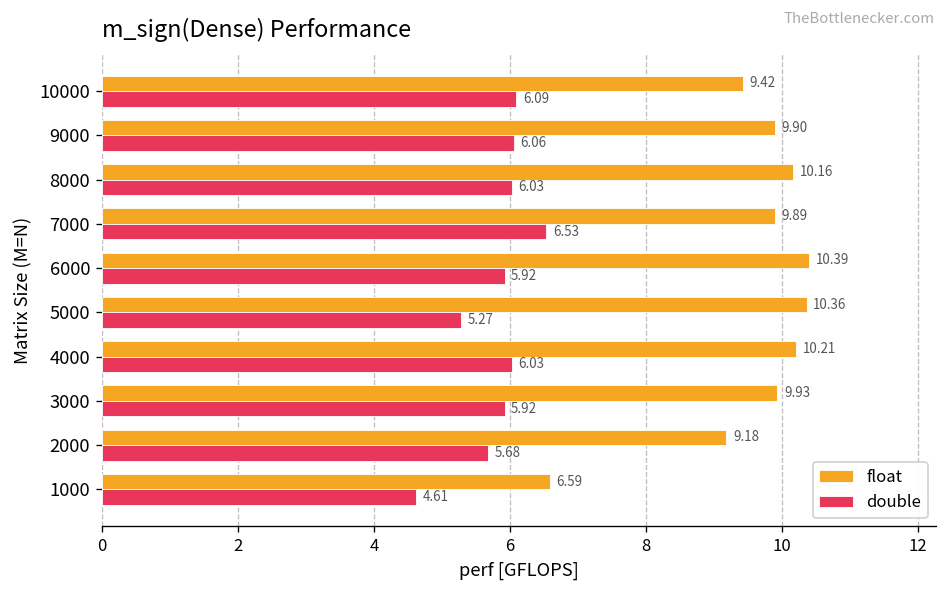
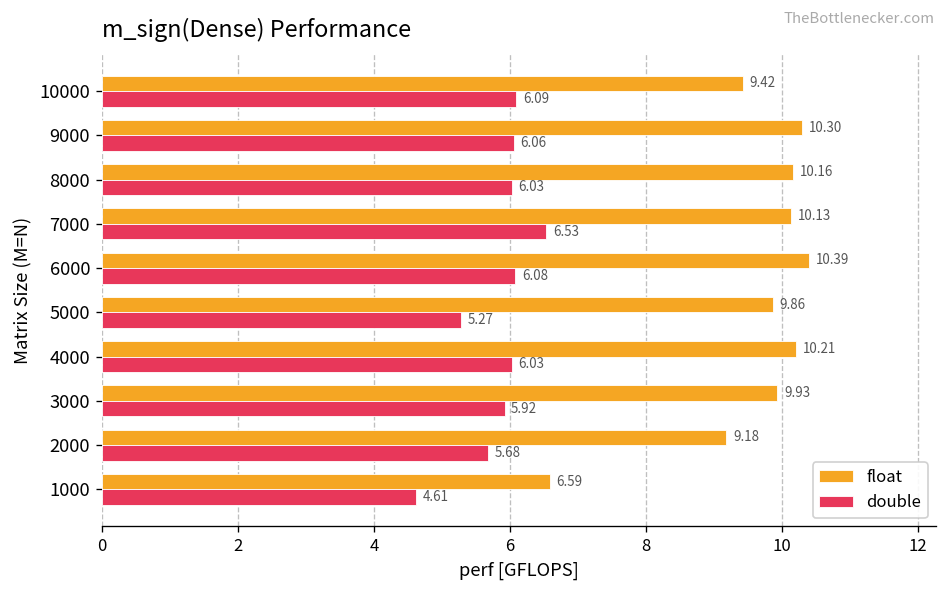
  {
    "float": {
      "10000": 9.42,
-     "9000": 9.90,
+     "9000": 10.30,
      "8000": 10.16,
-     "7000": 9.89,
+     "7000": 10.13,
      "6000": 10.39,
-     "5000": 10.36,
+     "5000": 9.86,
      "4000": 10.21,
      "3000": 9.93,
      "2000": 9.18,
      "1000": 6.59
    },
    "double": {
      "10000": 6.09,
      "9000": 6.06,
      "8000": 6.03,
      "7000": 6.53,
-     "6000": 5.92,
+     "6000": 6.08,
      "5000": 5.27,
      "4000": 6.03,
      "3000": 5.92,
      "2000": 5.68,
      "1000": 4.61
    }
  }
